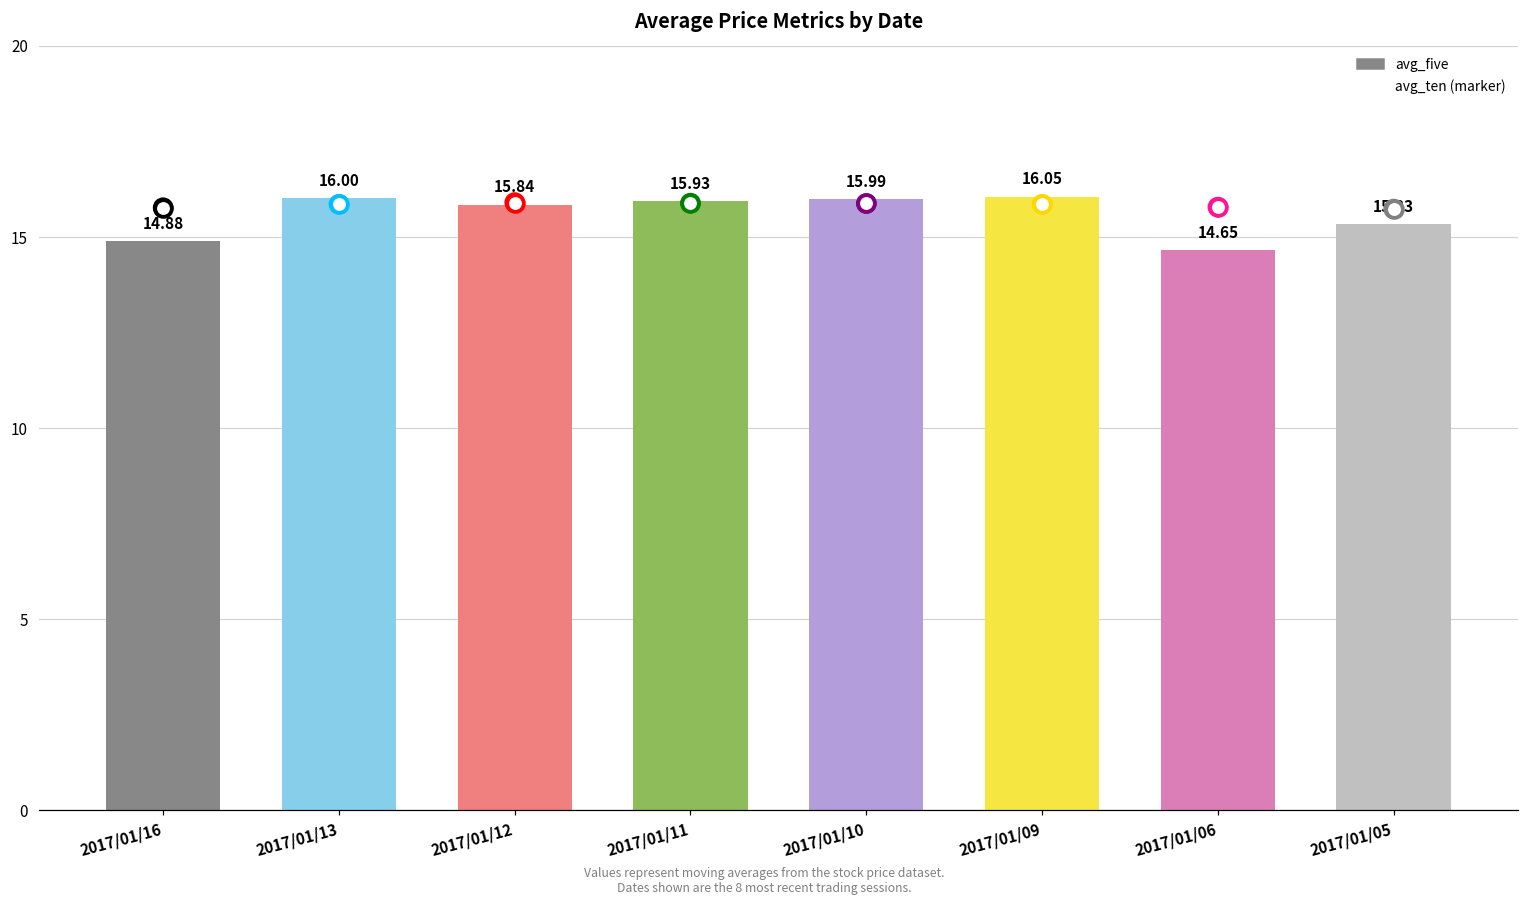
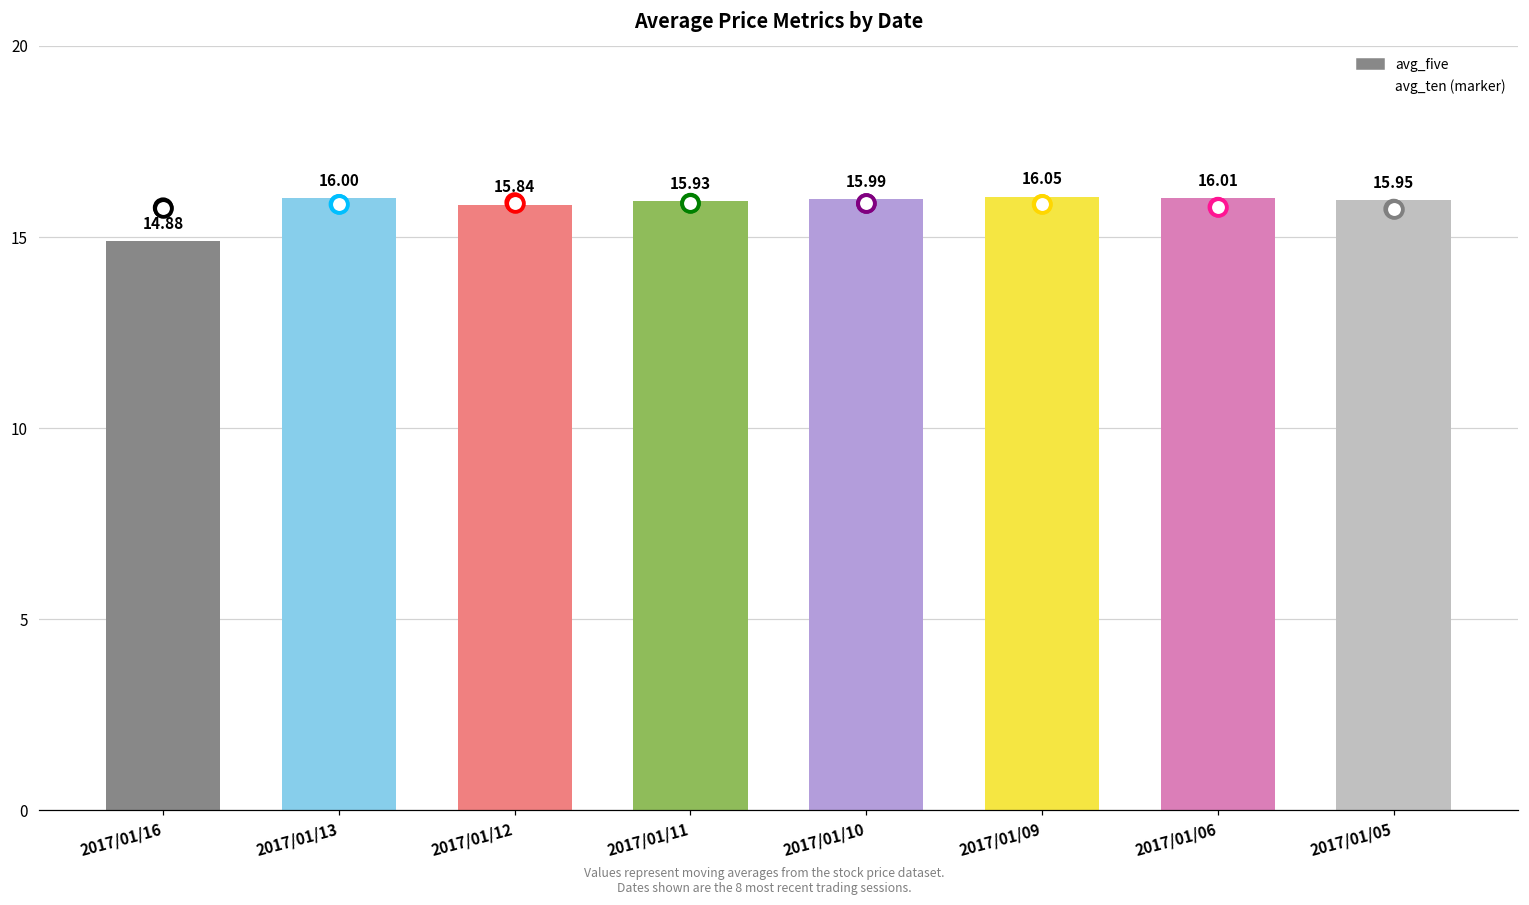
  {
    "avg_five": {
      "2017/01/16": 14.88,
      "2017/01/13": 16.00,
      "2017/01/12": 15.84,
      "2017/01/11": 15.93,
      "2017/01/10": 15.99,
      "2017/01/09": 16.05,
-     "2017/01/06": 14.65,
-     "2017/01/05": 15.33
+     "2017/01/06": 16.01,
+     "2017/01/05": 15.95
    }
  }
